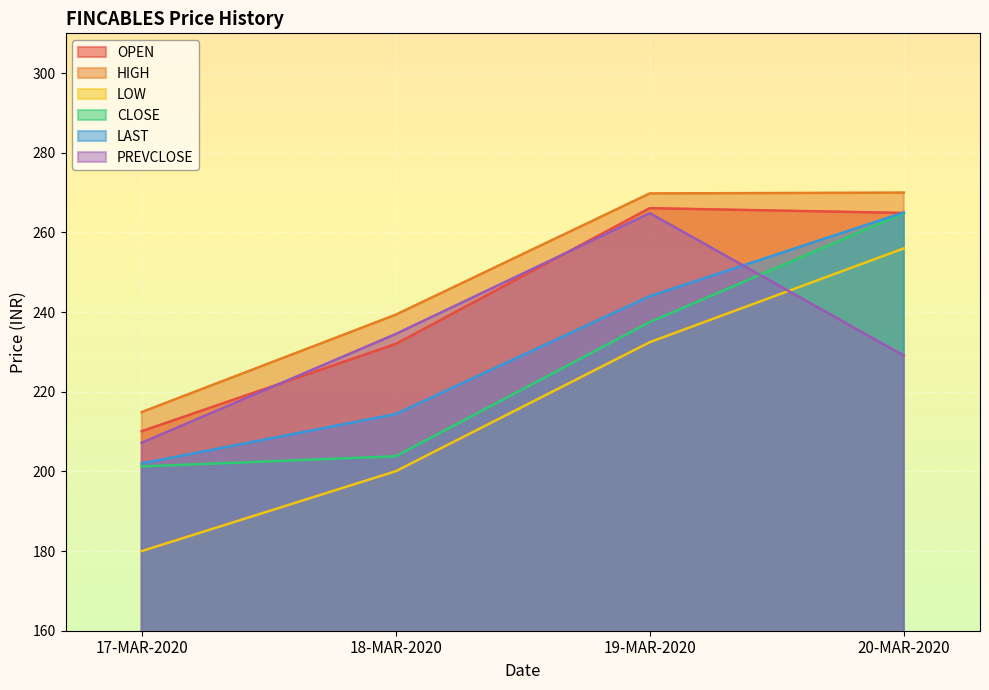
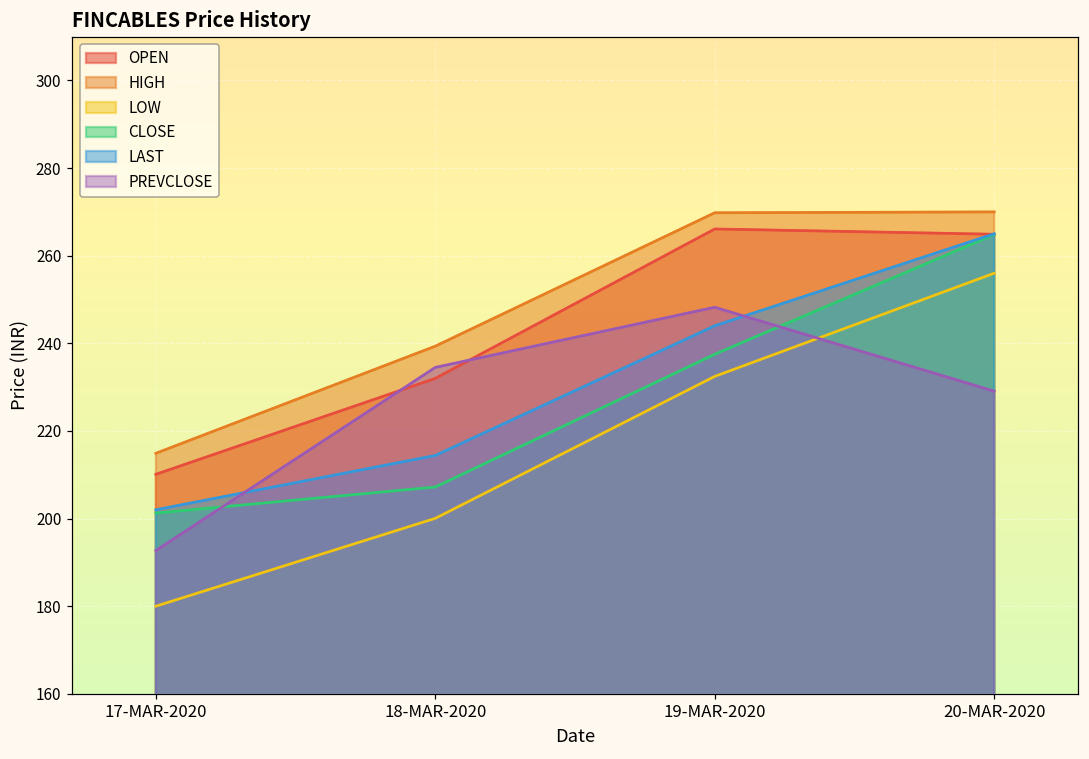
  {
    "CLOSE": {
      "17-MAR-2020": 201,
-     "18-MAR-2020": 204,
+     "18-MAR-2020": 207,
      "19-MAR-2020": 238
    },
    "LAST": {
      "17-MAR-2020": 202,
      "18-MAR-2020": 214,
      "19-MAR-2020": 244
    },
    "PREVCLOSE": {
-     "17-MAR-2020": 207,
+     "17-MAR-2020": 193,
      "18-MAR-2020": 235,
-     "19-MAR-2020": 265,
+     "19-MAR-2020": 248,
      "20-MAR-2020": 229
    }
  }
